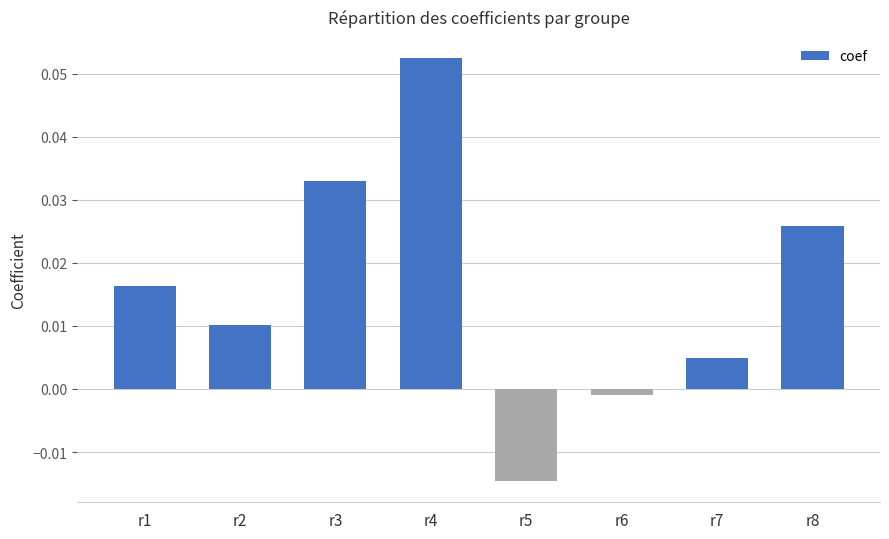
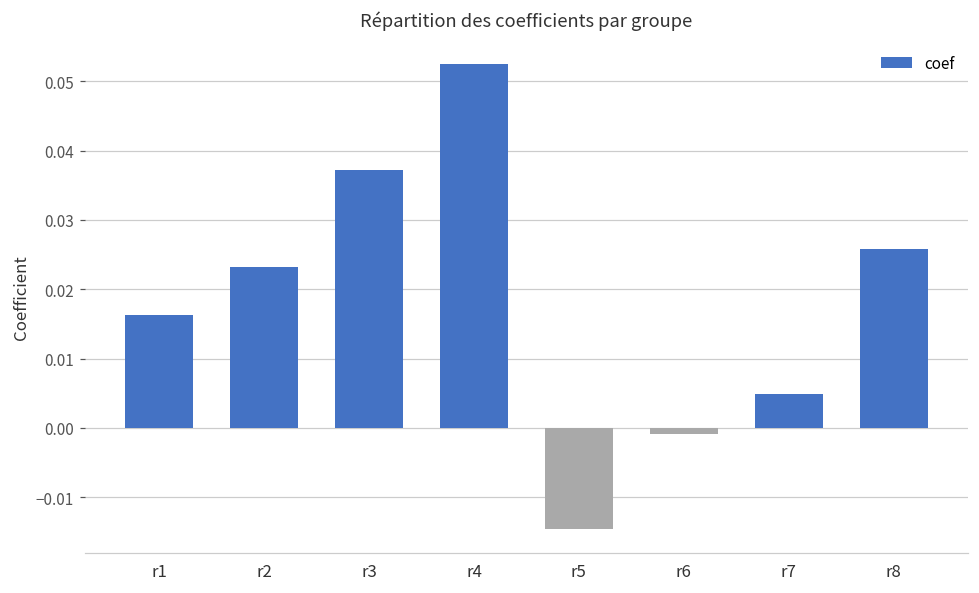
  {
    "r1": 0.016,
-   "r2": 0.010,
-   "r3": 0.033,
+   "r2": 0.023,
+   "r3": 0.037,
    "r4": 0.052,
    "r5": -0.015,
    "r6": -0.001,
    "r7": 0.005,
    "r8": 0.026
  }
